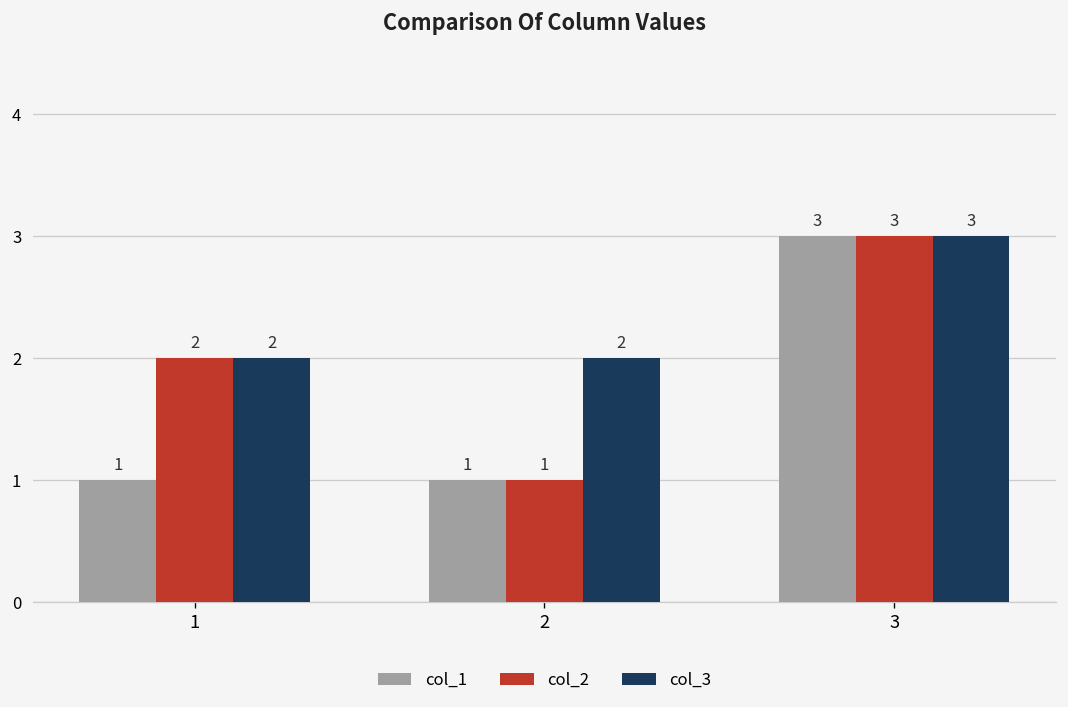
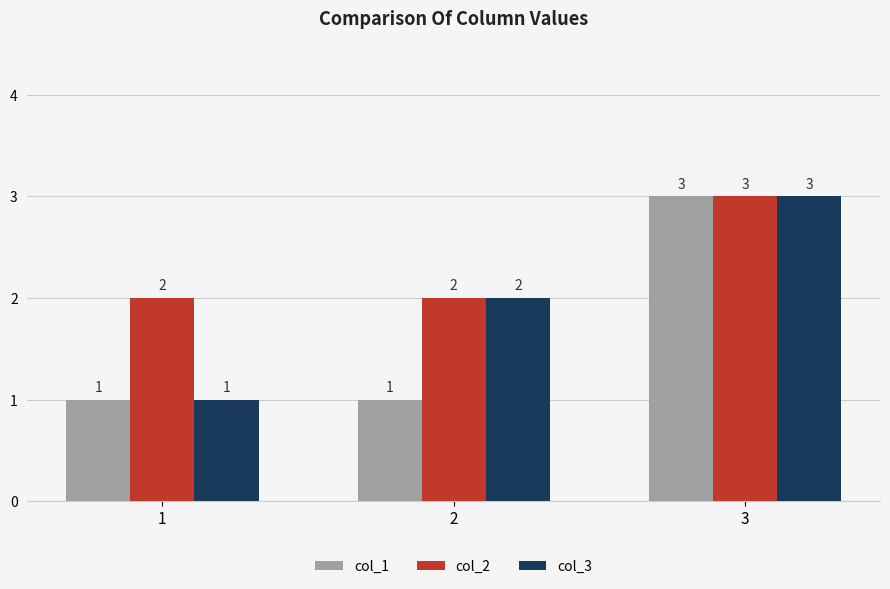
  {
    "col_1": {
      "1": 1,
      "2": 1,
      "3": 3
    },
    "col_2": {
      "1": 2,
-     "2": 1,
+     "2": 2,
      "3": 3
    },
    "col_3": {
-     "1": 2,
+     "1": 1,
      "2": 2,
      "3": 3
    }
  }
